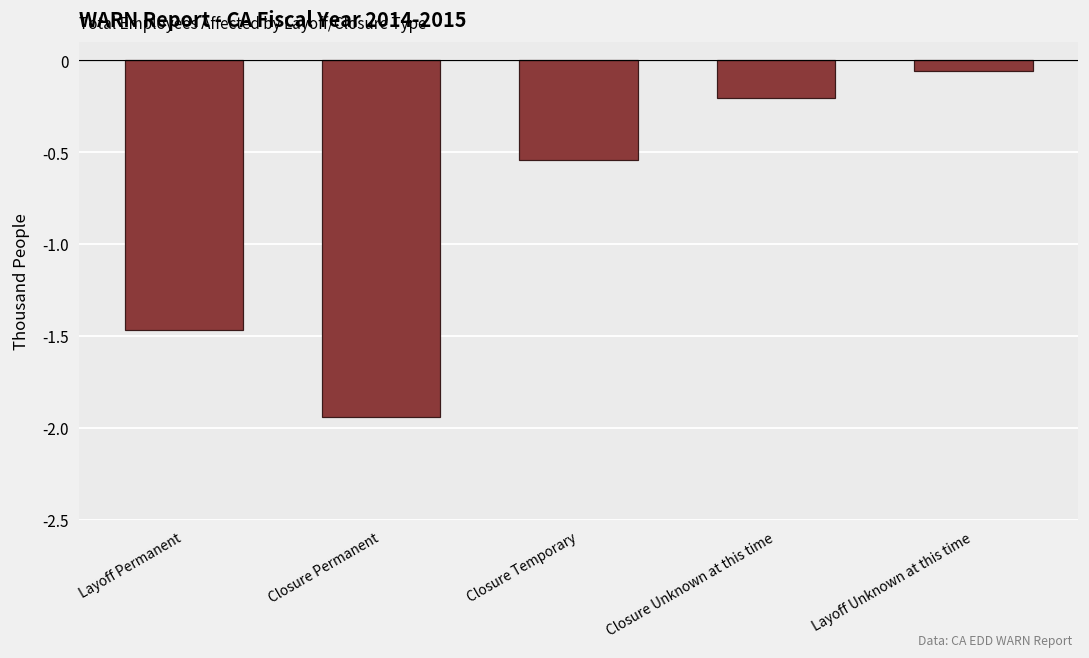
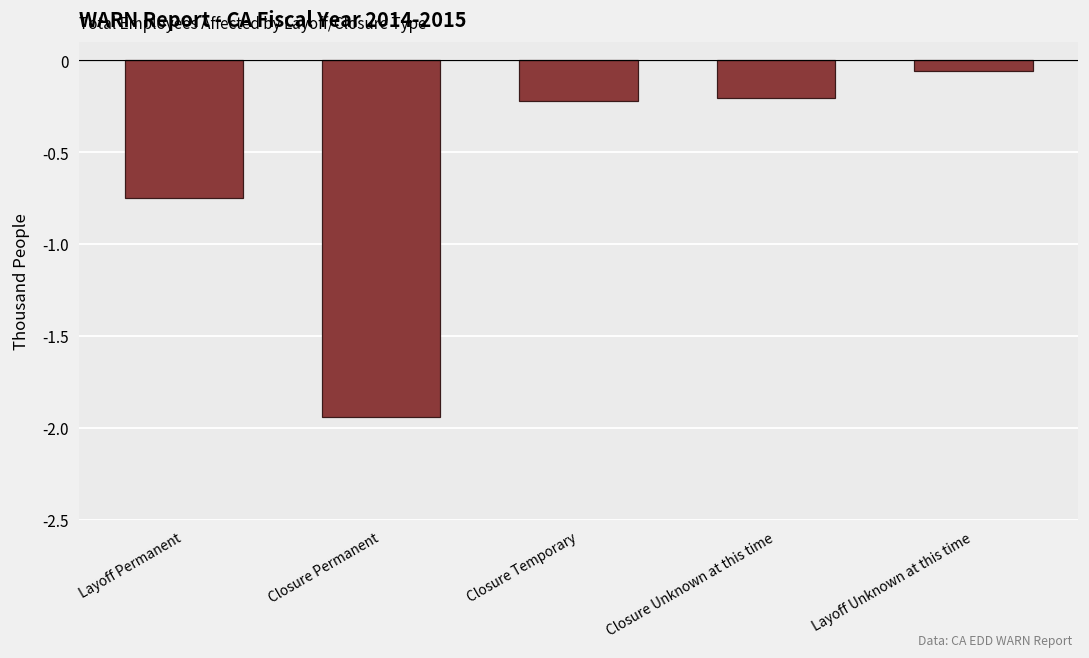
  {
-   "Layoff Permanent": -1.47,
+   "Layoff Permanent": -0.75,
    "Closure Permanent": -1.94,
-   "Closure Temporary": -0.54,
+   "Closure Temporary": -0.22,
    "Closure Unknown at this time": -0.21,
    "Layoff Unknown at this time": -0.06
  }
